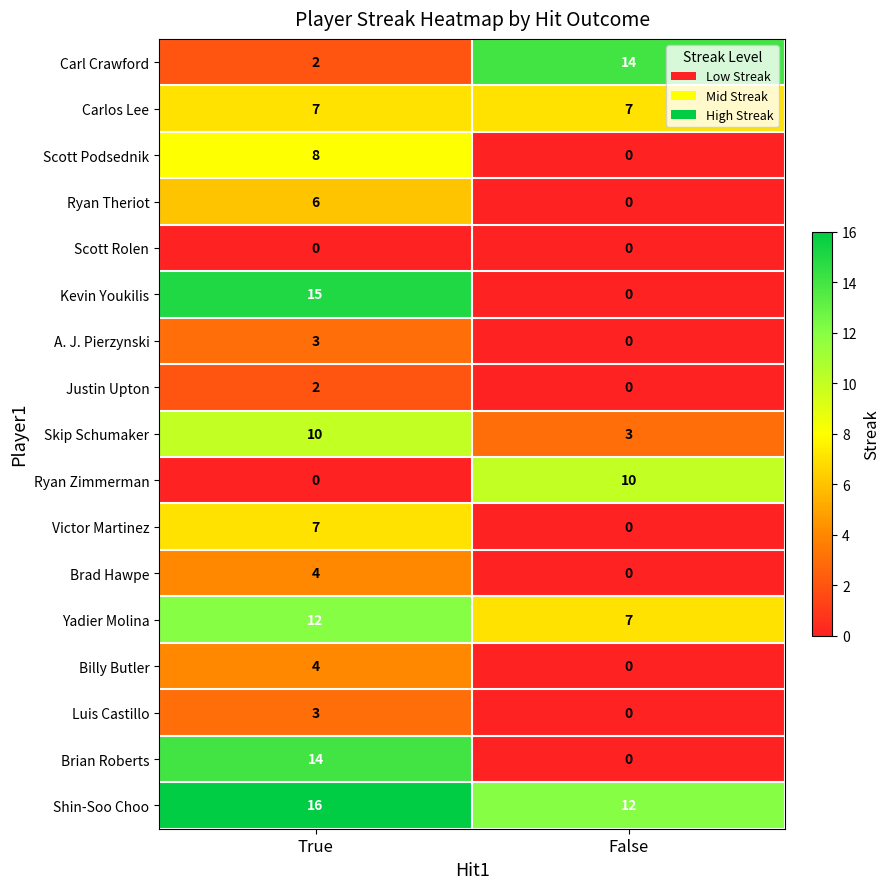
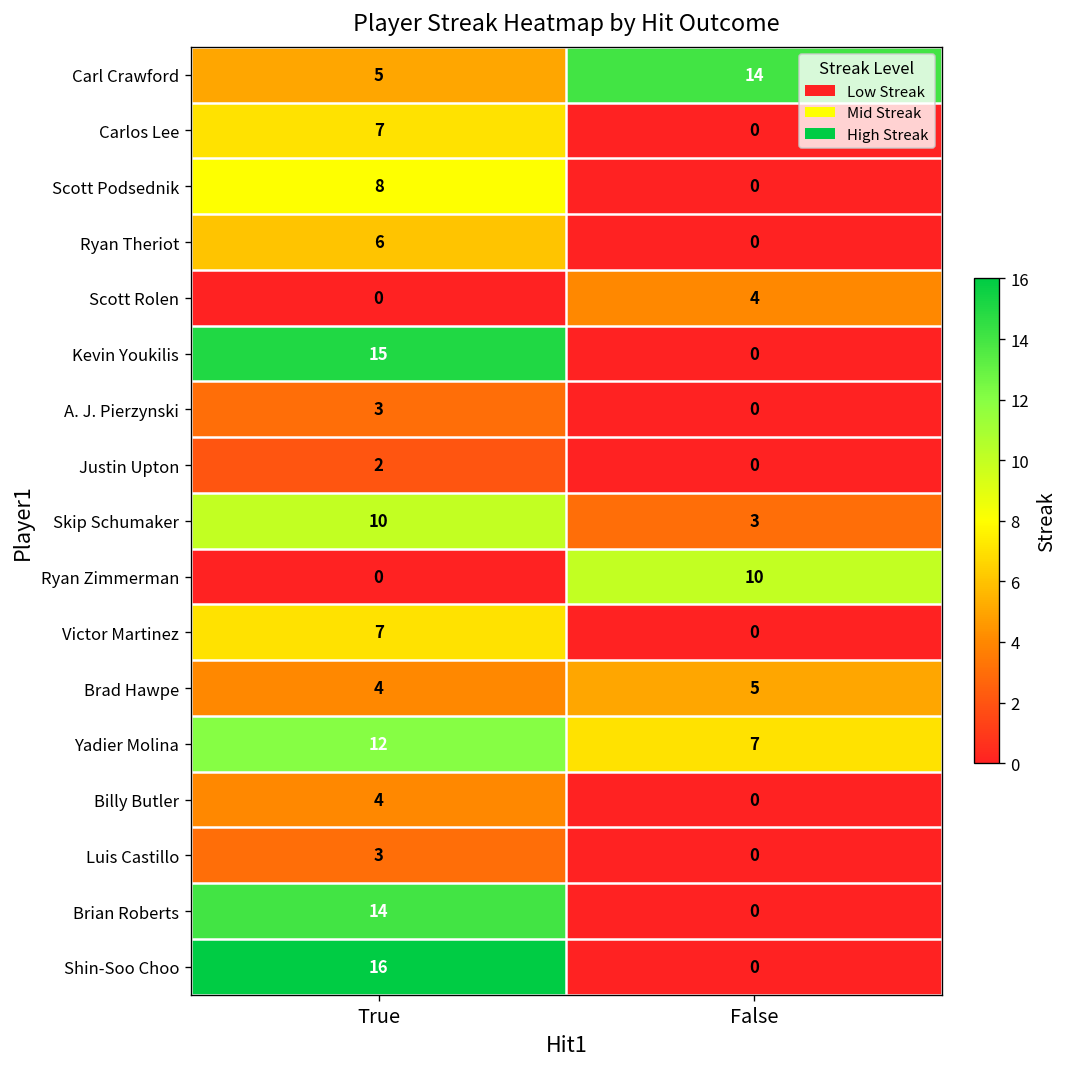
  {
    "Carl Crawford": {
-     "True": 2,
+     "True": 5,
      "False": 14
    },
    "Carlos Lee": {
      "True": 7,
-     "False": 7
+     "False": 0
    },
    "Scott Podsednik": {
      "True": 8,
      "False": 0
    },
    "Ryan Theriot": {
      "True": 6,
      "False": 0
    },
    "Scott Rolen": {
      "True": 0,
-     "False": 0
+     "False": 4
    },
    "Kevin Youkilis": {
      "True": 15,
      "False": 0
    },
    "A. J. Pierzynski": {
      "True": 3,
      "False": 0
    },
    "Justin Upton": {
      "True": 2,
      "False": 0
    },
    "Skip Schumaker": {
      "True": 10,
      "False": 3
    },
    "Ryan Zimmerman": {
      "True": 0,
      "False": 10
    },
    "Victor Martinez": {
      "True": 7,
      "False": 0
    },
    "Brad Hawpe": {
      "True": 4,
-     "False": 0
+     "False": 5
    },
    "Yadier Molina": {
      "True": 12,
      "False": 7
    },
    "Billy Butler": {
      "True": 4,
      "False": 0
    },
    "Luis Castillo": {
      "True": 3,
      "False": 0
    },
    "Brian Roberts": {
      "True": 14,
      "False": 0
    },
    "Shin-Soo Choo": {
      "True": 16,
-     "False": 12
+     "False": 0
    }
  }
